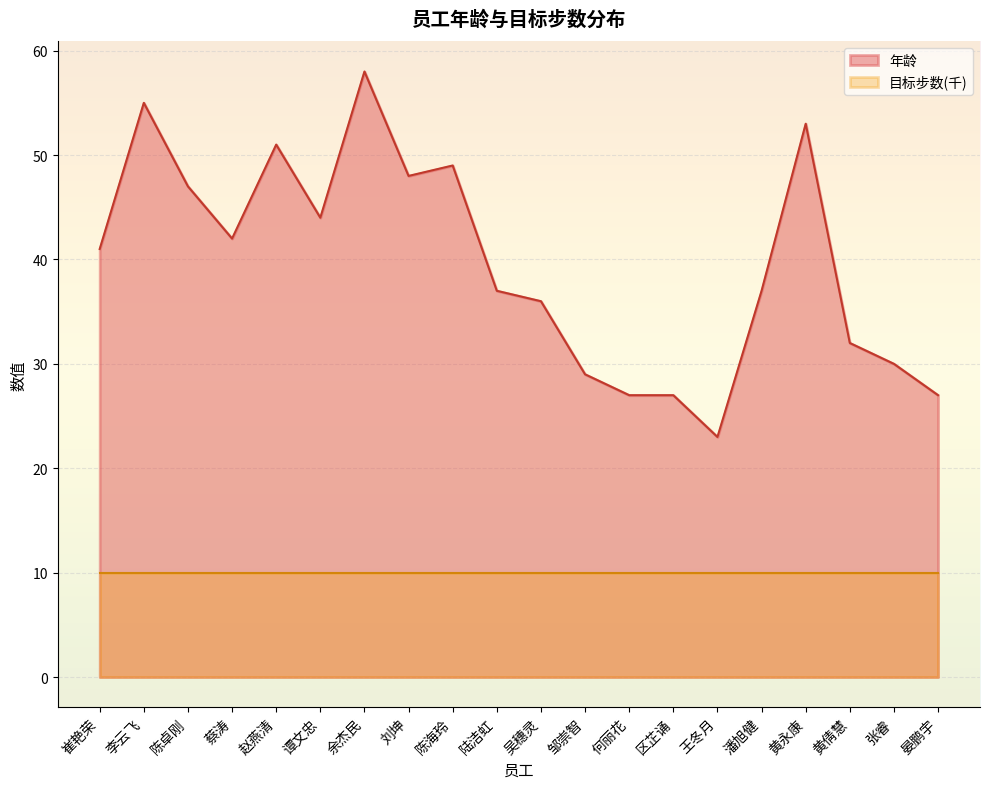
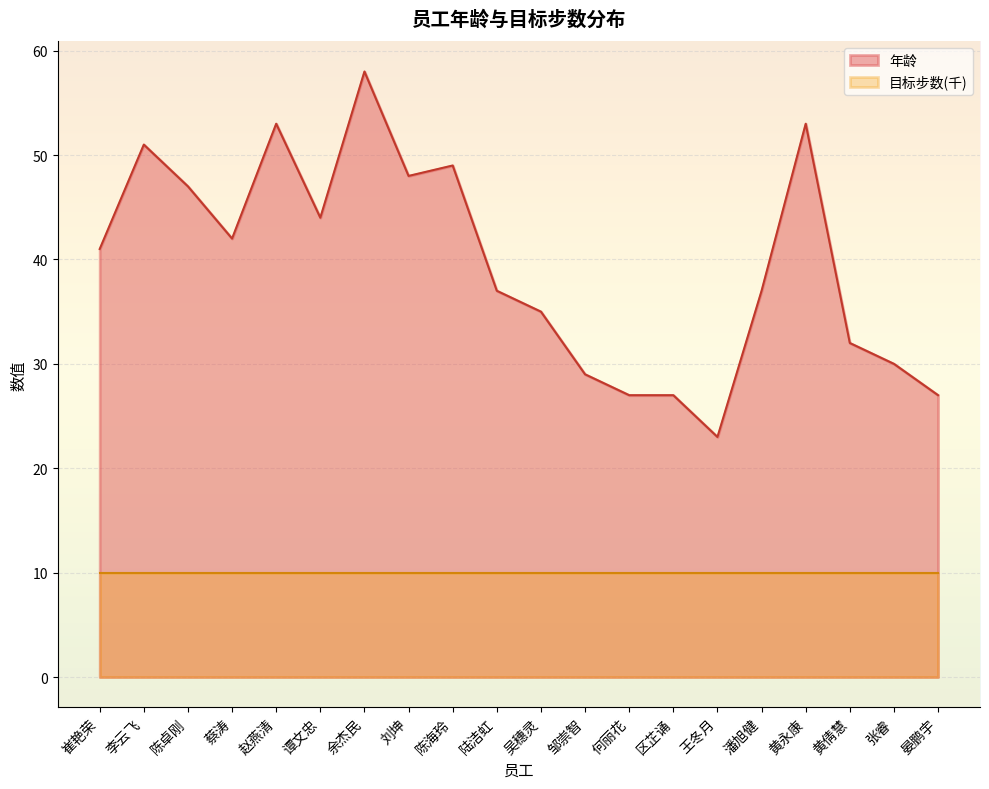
  {
    "年龄": {
      "崔艳荣": 41,
-     "李云飞": 55,
+     "李云飞": 51,
      "陈卓刚": 47,
      "蔡涛": 42,
-     "赵燕清": 51,
+     "赵燕清": 53,
      "谭文忠": 44,
      "余杰民": 58,
      "刘坤": 48,
      "陈海玲": 49,
      "陆洁虹": 37,
-     "吴穗灵": 36,
+     "吴穗灵": 35,
      "邹崇智": 29,
      "何丽花": 27,
      "区芷诵": 27,
      "王冬月": 23,
      "潘旭健": 37,
      "黄永康": 53,
      "黄倩慧": 32,
      "张睿": 30,
      "晏鹏宇": 27
    },
    "目标步数(千)": {
      "崔艳荣": 10,
      "李云飞": 10,
      "陈卓刚": 10,
      "蔡涛": 10,
      "赵燕清": 10,
      "谭文忠": 10,
      "余杰民": 10,
      "刘坤": 10,
      "陈海玲": 10,
      "陆洁虹": 10,
      "吴穗灵": 10,
      "邹崇智": 10,
      "何丽花": 10,
      "区芷诵": 10,
      "王冬月": 10,
      "潘旭健": 10,
      "黄永康": 10,
      "黄倩慧": 10,
      "张睿": 10,
      "晏鹏宇": 10
    }
  }
